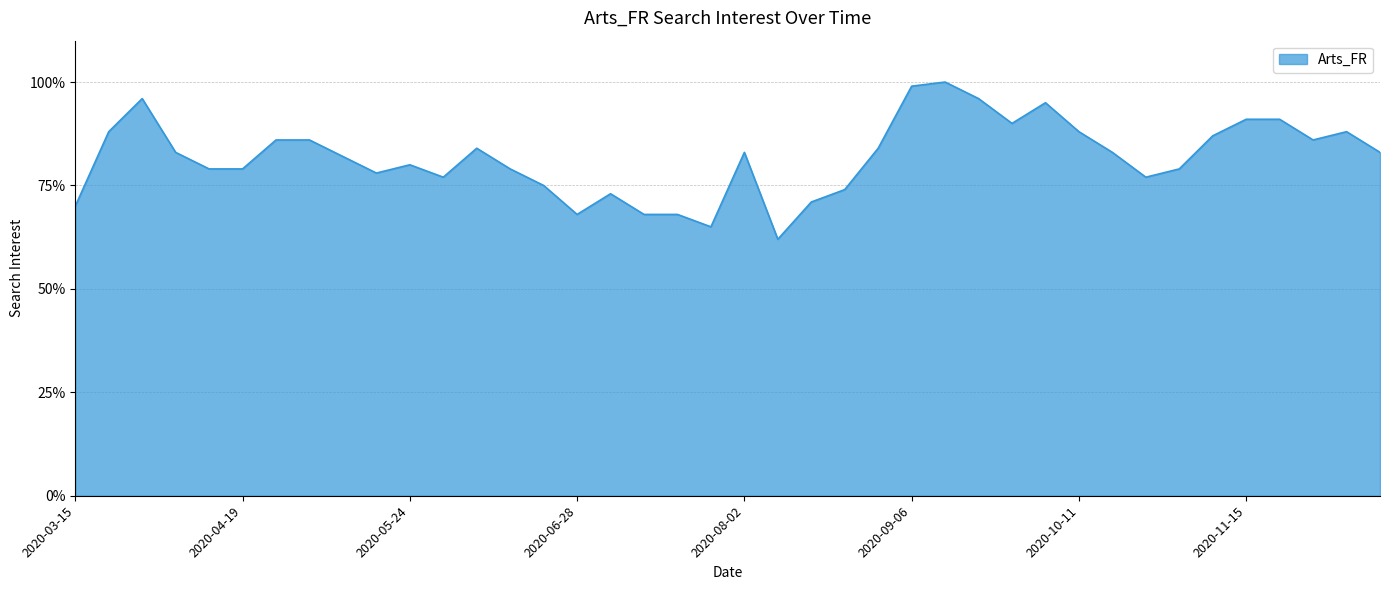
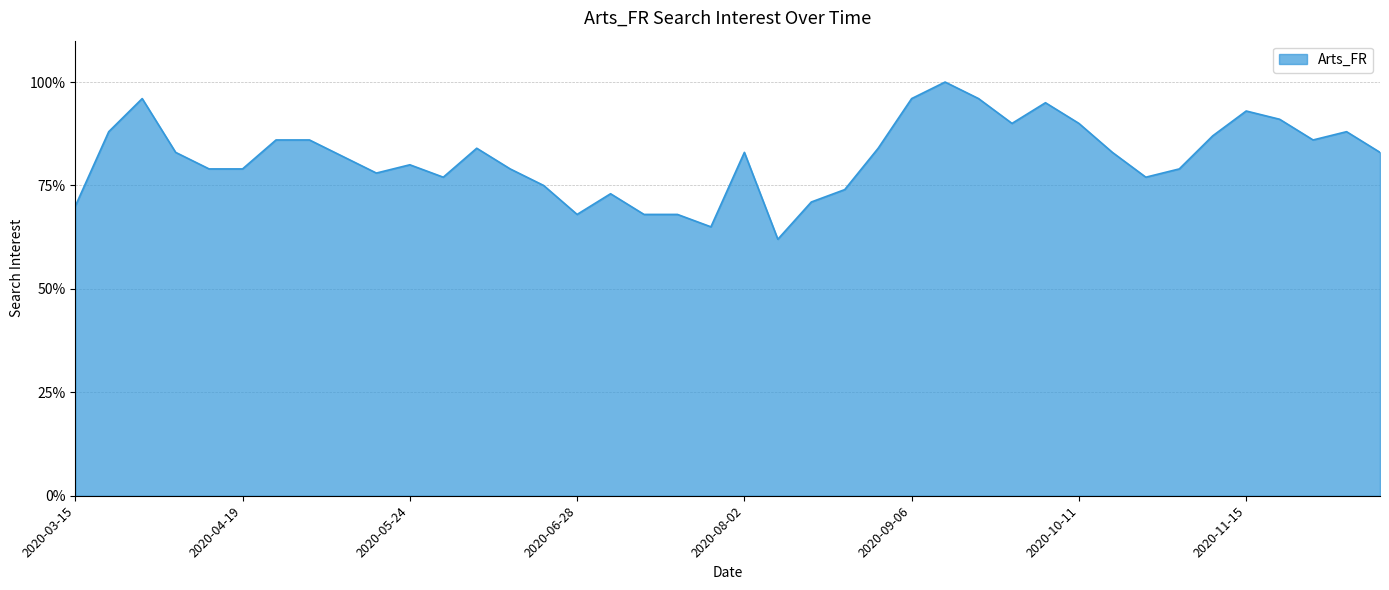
  {
    "2020-03-15": "70%",
    "2020-04-19": "79%",
    "2020-05-24": "80%",
    "2020-06-28": "68%",
    "2020-08-02": "83%",
-   "2020-09-06": "99%",
-   "2020-10-11": "88%",
-   "2020-11-15": "91%"
+   "2020-09-06": "96%",
+   "2020-10-11": "90%",
+   "2020-11-15": "93%"
  }
